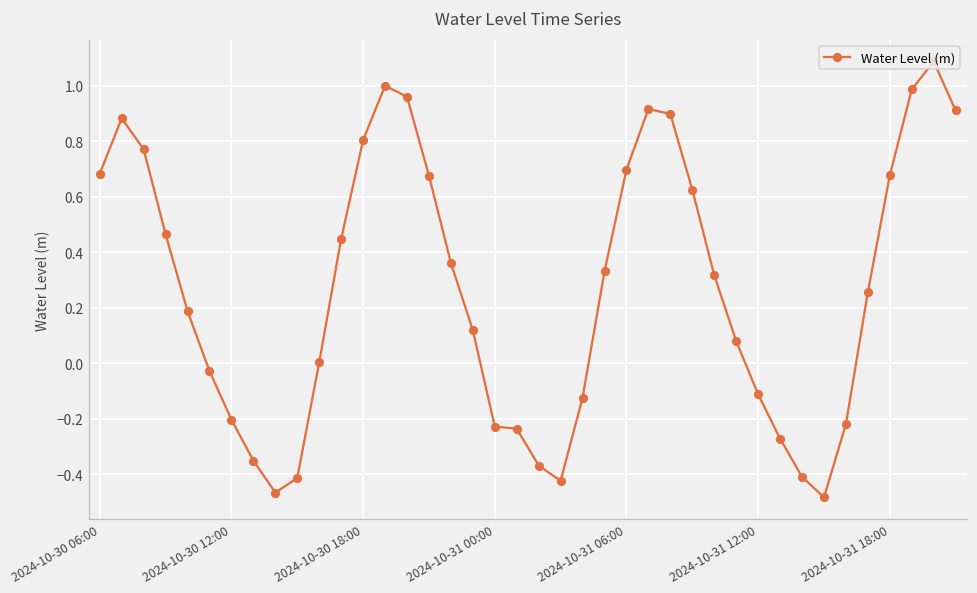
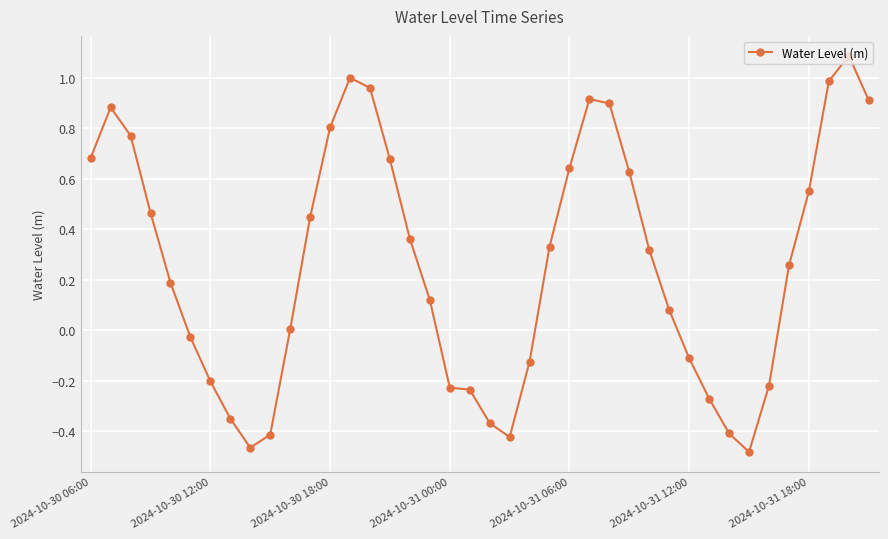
  {
    "2024-10-30 06:00": 0.68,
    "2024-10-30 12:00": -0.20,
    "2024-10-30 18:00": 0.80,
    "2024-10-31 00:00": -0.23,
-   "2024-10-31 06:00": 0.70,
+   "2024-10-31 06:00": 0.64,
    "2024-10-31 12:00": -0.11,
-   "2024-10-31 18:00": 0.68
+   "2024-10-31 18:00": 0.55
  }
